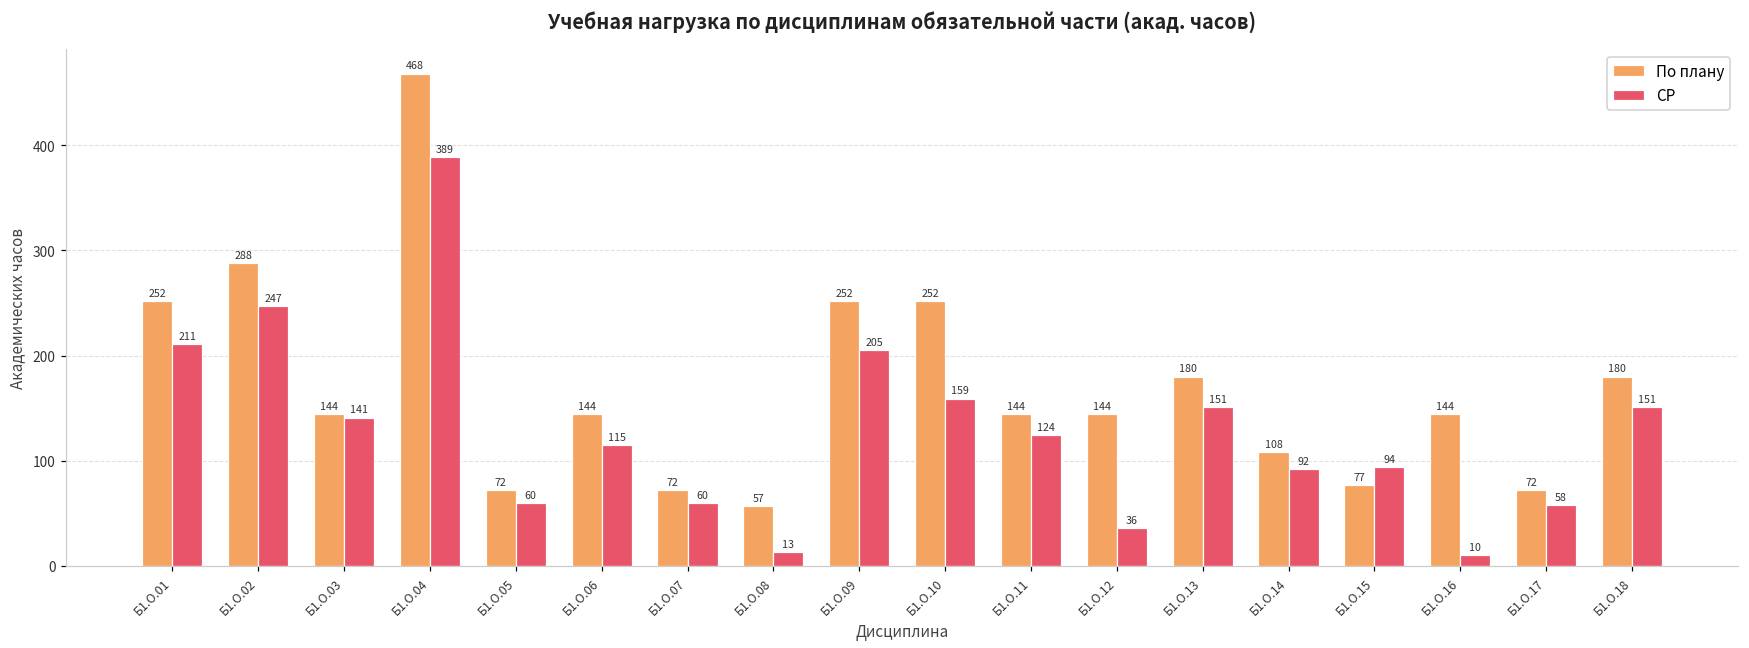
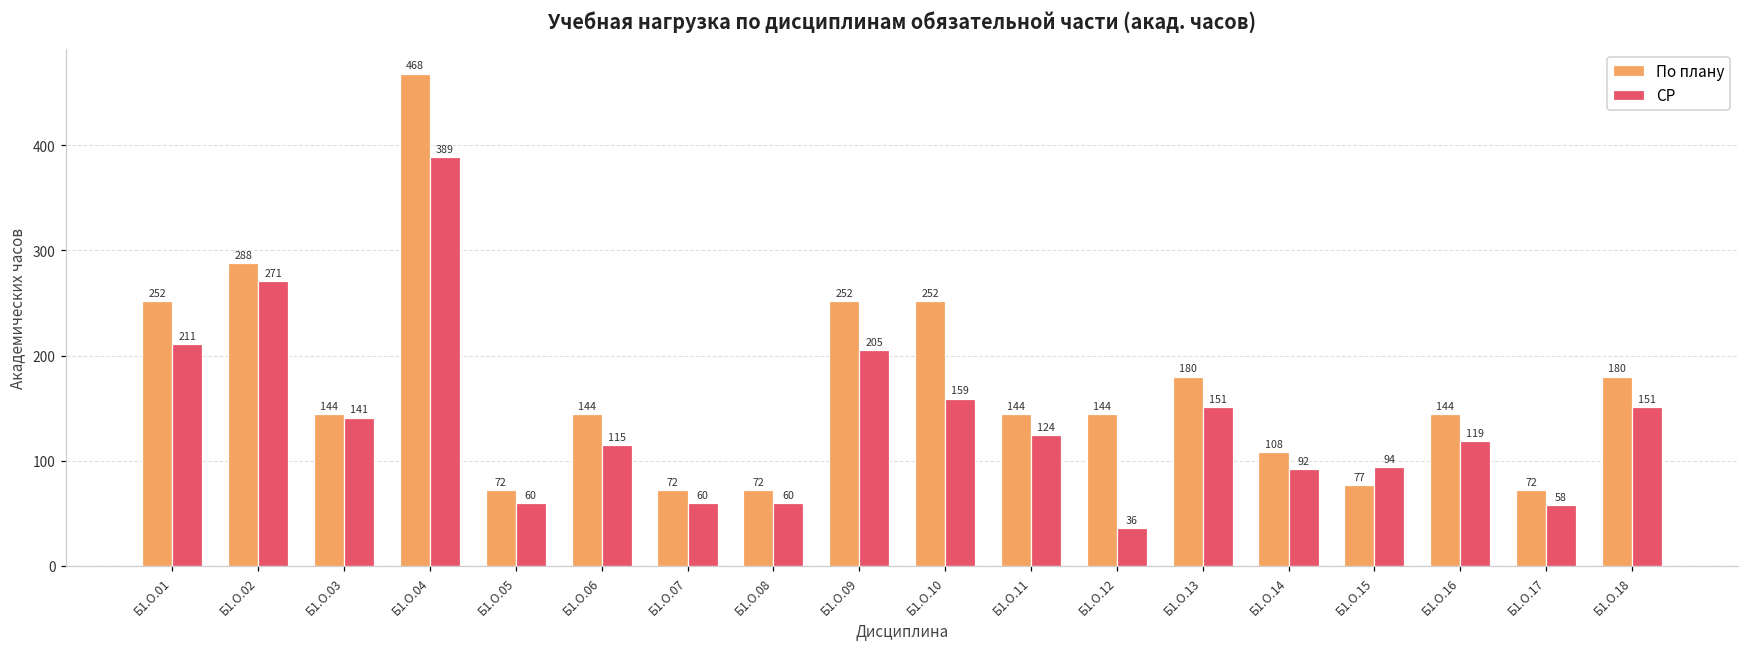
  {
    "По плану": {
      "Б1.О.01": 252,
      "Б1.О.02": 288,
      "Б1.О.03": 144,
      "Б1.О.04": 468,
      "Б1.О.05": 72,
      "Б1.О.06": 144,
      "Б1.О.07": 72,
-     "Б1.О.08": 57,
+     "Б1.О.08": 72,
      "Б1.О.09": 252,
      "Б1.О.10": 252,
      "Б1.О.11": 144,
      "Б1.О.12": 144,
      "Б1.О.13": 180,
      "Б1.О.14": 108,
      "Б1.О.15": 77,
      "Б1.О.16": 144,
      "Б1.О.17": 72,
      "Б1.О.18": 180
    },
    "СР": {
      "Б1.О.01": 211,
-     "Б1.О.02": 247,
+     "Б1.О.02": 271,
      "Б1.О.03": 141,
      "Б1.О.04": 389,
      "Б1.О.05": 60,
      "Б1.О.06": 115,
      "Б1.О.07": 60,
-     "Б1.О.08": 13,
+     "Б1.О.08": 60,
      "Б1.О.09": 205,
      "Б1.О.10": 159,
      "Б1.О.11": 124,
      "Б1.О.12": 36,
      "Б1.О.13": 151,
      "Б1.О.14": 92,
      "Б1.О.15": 94,
-     "Б1.О.16": 10,
+     "Б1.О.16": 119,
      "Б1.О.17": 58,
      "Б1.О.18": 151
    }
  }
